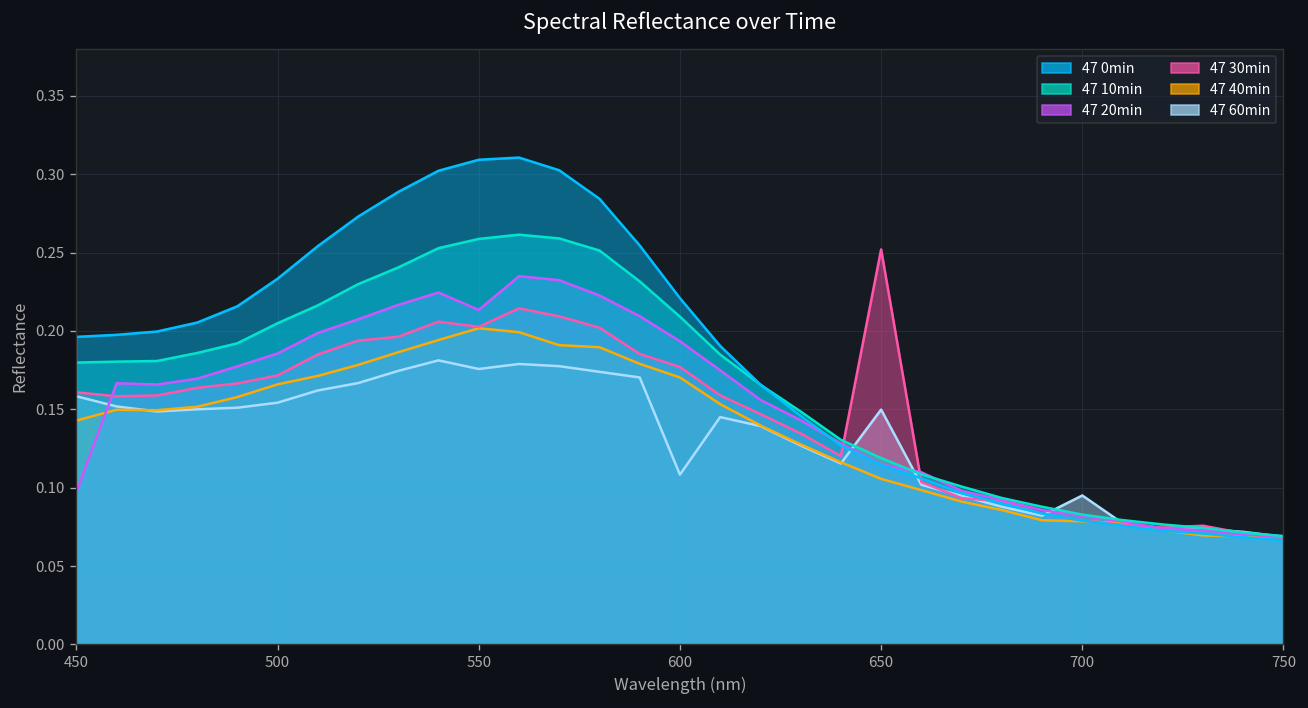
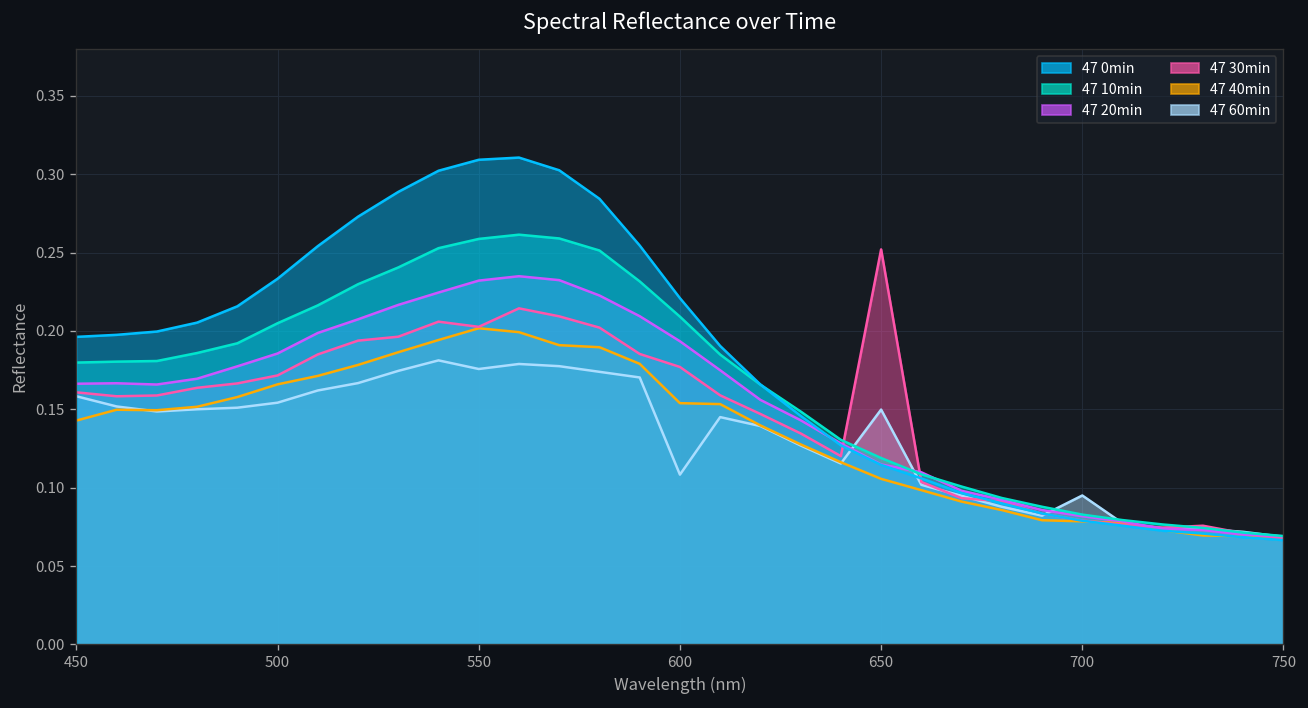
  {
    "47 60min": {
      "450": 0.158,
      "500": 0.154,
      "550": 0.176,
      "600": 0.108,
      "650": 0.150,
      "700": 0.095
    },
    "47 40min": {
      "450": 0.143,
      "500": 0.166,
-     "600": 0.170,
+     "600": 0.154,
      "650": 0.106
    },
    "47 30min": {
      "450": 0.161,
      "500": 0.172,
      "600": 0.177,
      "650": 0.252
    },
    "47 20min": {
-     "450": 0.097,
+     "450": 0.166,
      "500": 0.186,
-     "550": 0.213,
+     "550": 0.232,
      "600": 0.193
    }
  }
